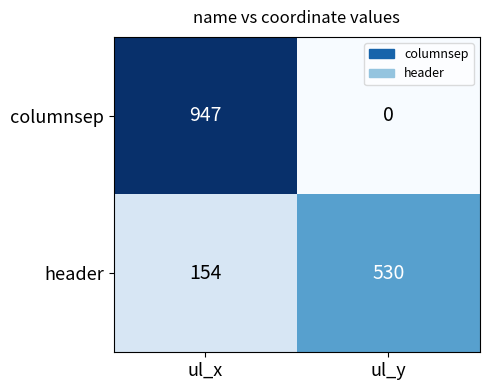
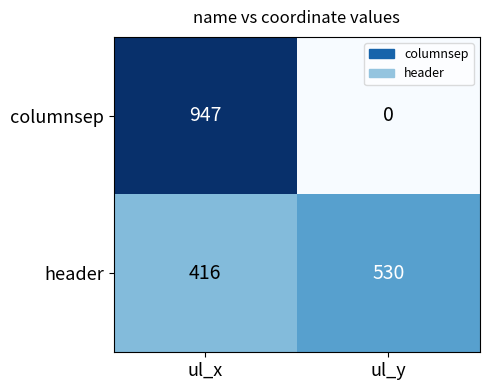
  {
    "columnsep": {
      "ul_x": 947,
      "ul_y": 0
    },
    "header": {
-     "ul_x": 154,
+     "ul_x": 416,
      "ul_y": 530
    }
  }
